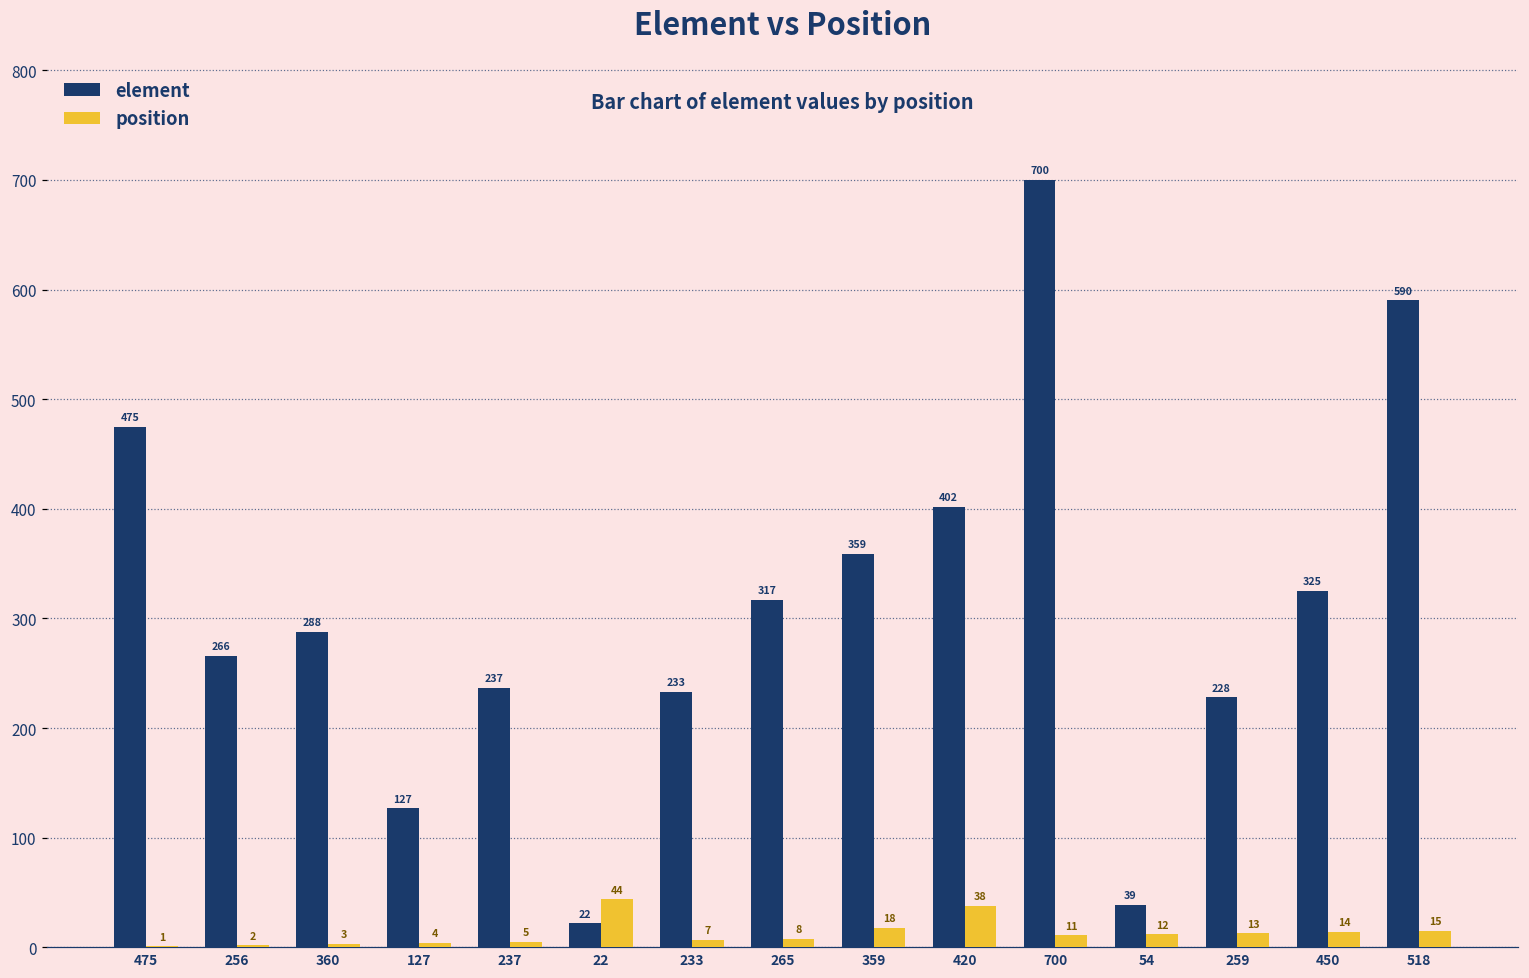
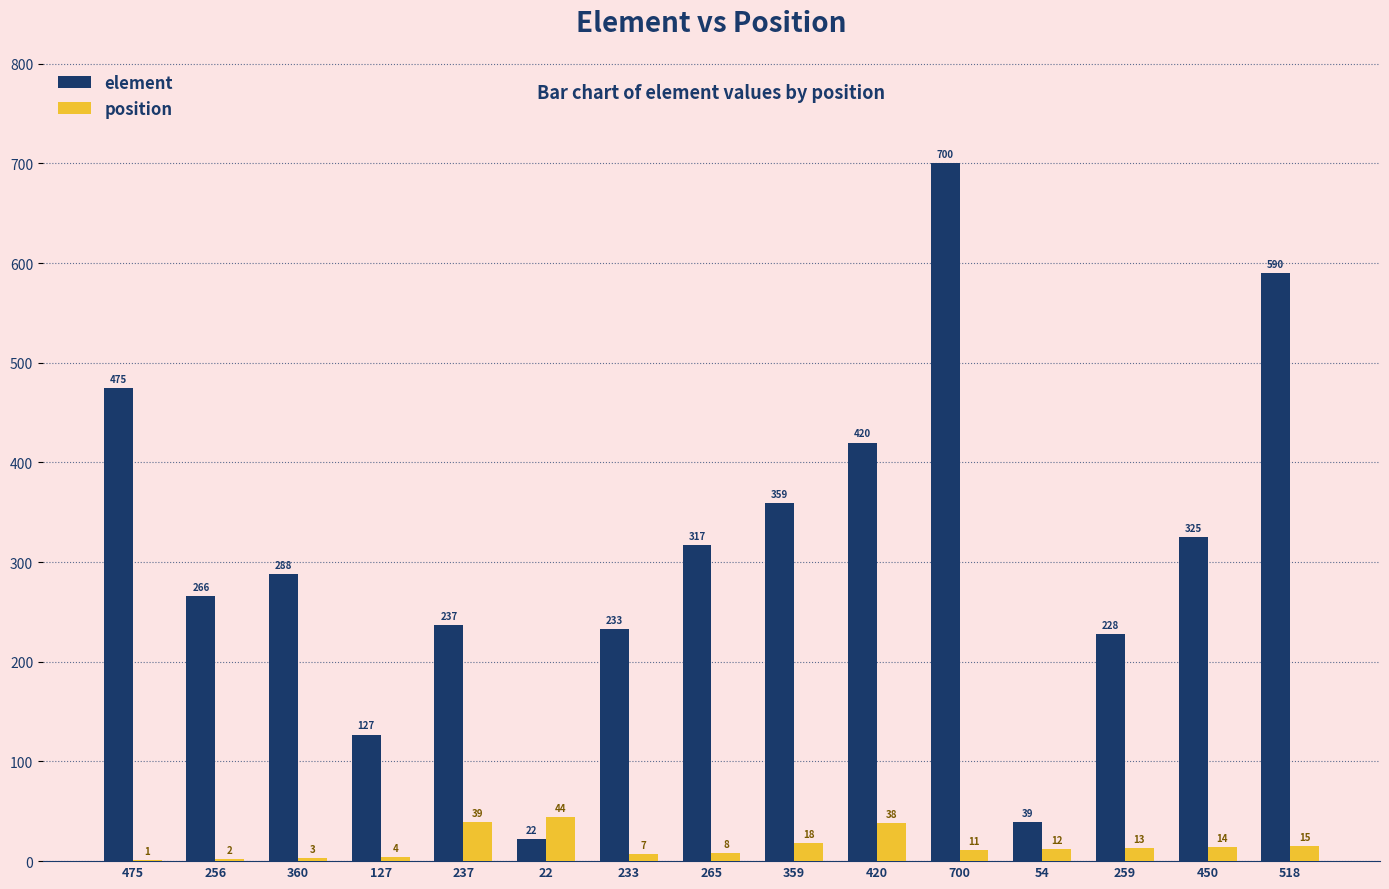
  {
    "element": {
      "475": 475,
      "256": 266,
      "360": 288,
      "127": 127,
      "237": 237,
      "22": 22,
      "233": 233,
      "265": 317,
      "359": 359,
-     "420": 402,
+     "420": 420,
      "700": 700,
      "54": 39,
      "259": 228,
      "450": 325,
      "518": 590
    },
    "position": {
      "475": 1,
      "256": 2,
      "360": 3,
      "127": 4,
-     "237": 5,
+     "237": 39,
      "22": 44,
      "233": 7,
      "265": 8,
      "359": 18,
      "420": 38,
      "700": 11,
      "54": 12,
      "259": 13,
      "450": 14,
      "518": 15
    }
  }
